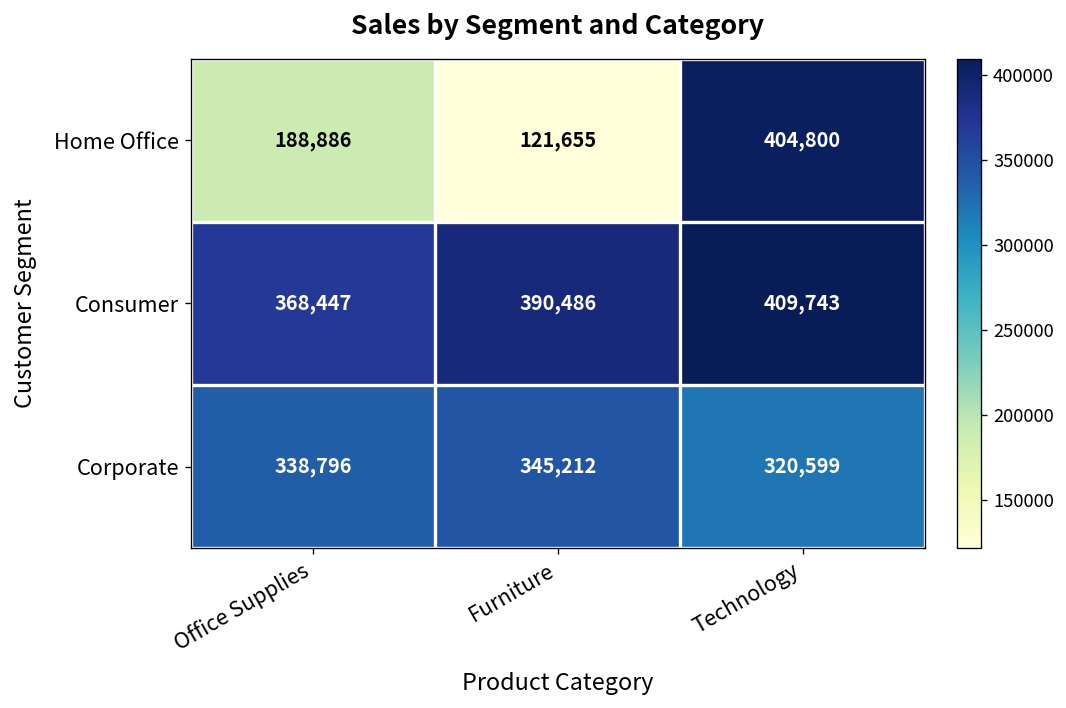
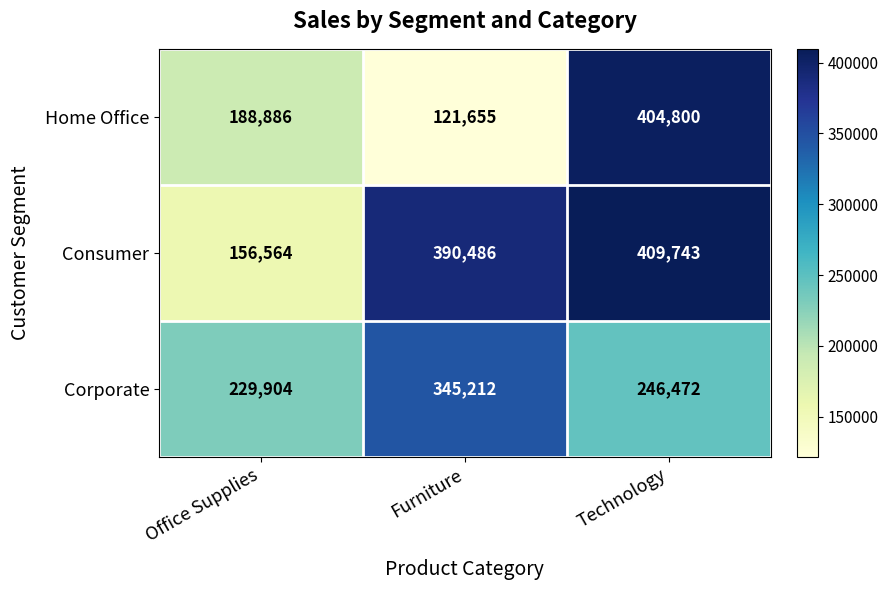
  {
    "Home Office": {
      "Office Supplies": "188,886",
      "Furniture": "121,655",
      "Technology": "404,800"
    },
    "Consumer": {
-     "Office Supplies": "368,447",
+     "Office Supplies": "156,564",
      "Furniture": "390,486",
      "Technology": "409,743"
    },
    "Corporate": {
-     "Office Supplies": "338,796",
+     "Office Supplies": "229,904",
      "Furniture": "345,212",
-     "Technology": "320,599"
+     "Technology": "246,472"
    }
  }
